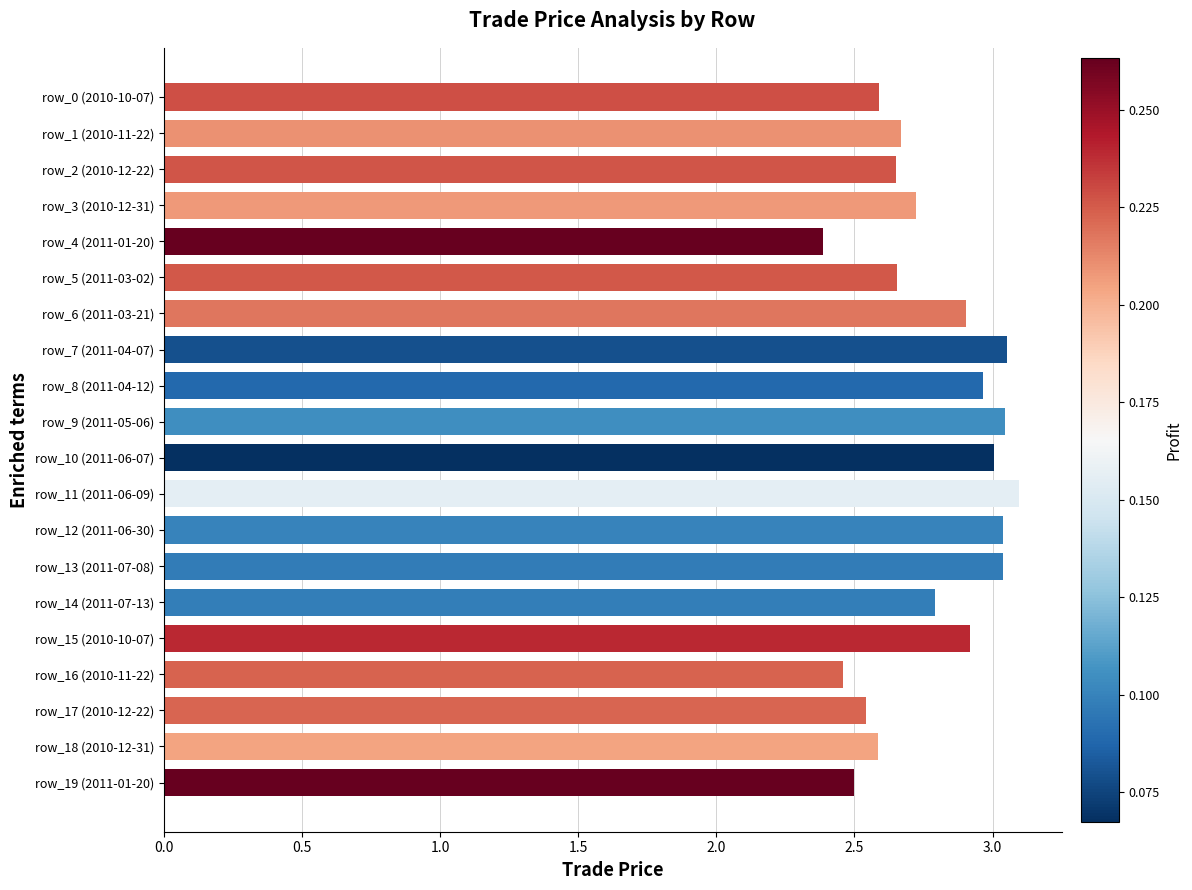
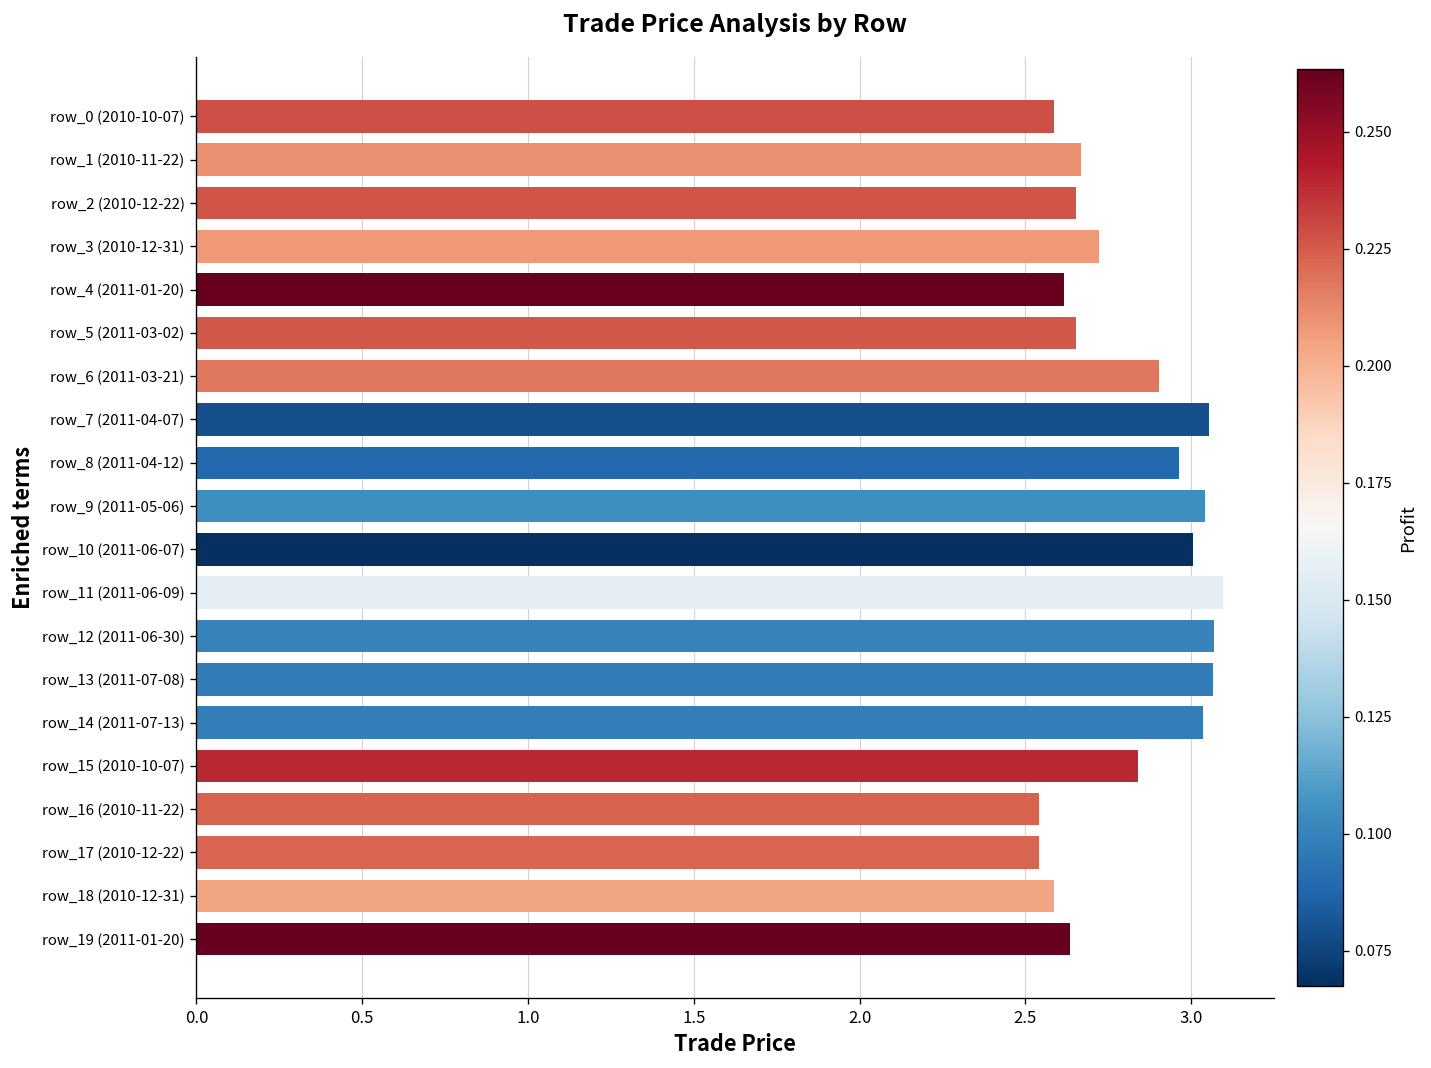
  {
    "row_0 (2010-10-07)": 2.59,
    "row_1 (2010-11-22)": 2.67,
    "row_2 (2010-12-22)": 2.65,
    "row_3 (2010-12-31)": 2.72,
-   "row_4 (2011-01-20)": 2.39,
+   "row_4 (2011-01-20)": 2.62,
    "row_5 (2011-03-02)": 2.65,
    "row_6 (2011-03-21)": 2.90,
    "row_7 (2011-04-07)": 3.05,
    "row_8 (2011-04-12)": 2.96,
    "row_9 (2011-05-06)": 3.04,
    "row_10 (2011-06-07)": 3.01,
    "row_11 (2011-06-09)": 3.09,
-   "row_12 (2011-06-30)": 3.04,
-   "row_13 (2011-07-08)": 3.04,
-   "row_14 (2011-07-13)": 2.79,
-   "row_15 (2010-10-07)": 2.92,
-   "row_16 (2010-11-22)": 2.46,
+   "row_12 (2011-06-30)": 3.07,
+   "row_13 (2011-07-08)": 3.07,
+   "row_14 (2011-07-13)": 3.04,
+   "row_15 (2010-10-07)": 2.84,
+   "row_16 (2010-11-22)": 2.54,
    "row_17 (2010-12-22)": 2.54,
    "row_18 (2010-12-31)": 2.59,
-   "row_19 (2011-01-20)": 2.50
+   "row_19 (2011-01-20)": 2.63
  }
